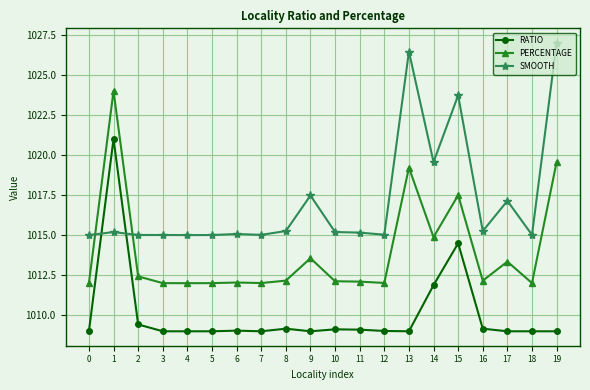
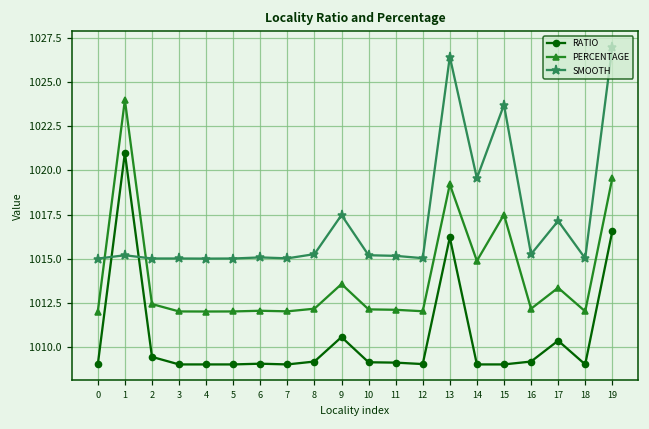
  {
    "RATIO": {
      "0": 1009.0,
      "1": 1021.0,
      "2": 1009.4,
      "3": 1009.0,
      "4": 1009.0,
      "5": 1009.0,
      "6": 1009.0,
      "7": 1009.0,
      "8": 1009.2,
-     "9": 1009.0,
+     "9": 1010.6,
      "10": 1009.1,
      "11": 1009.1,
      "12": 1009.0,
-     "13": 1009.0,
-     "14": 1011.9,
-     "15": 1014.5,
+     "13": 1016.2,
+     "14": 1009.0,
+     "15": 1009.0,
      "16": 1009.2,
-     "17": 1009.0,
+     "17": 1010.3,
      "18": 1009.0,
-     "19": 1009.0
+     "19": 1016.6
    }
  }
